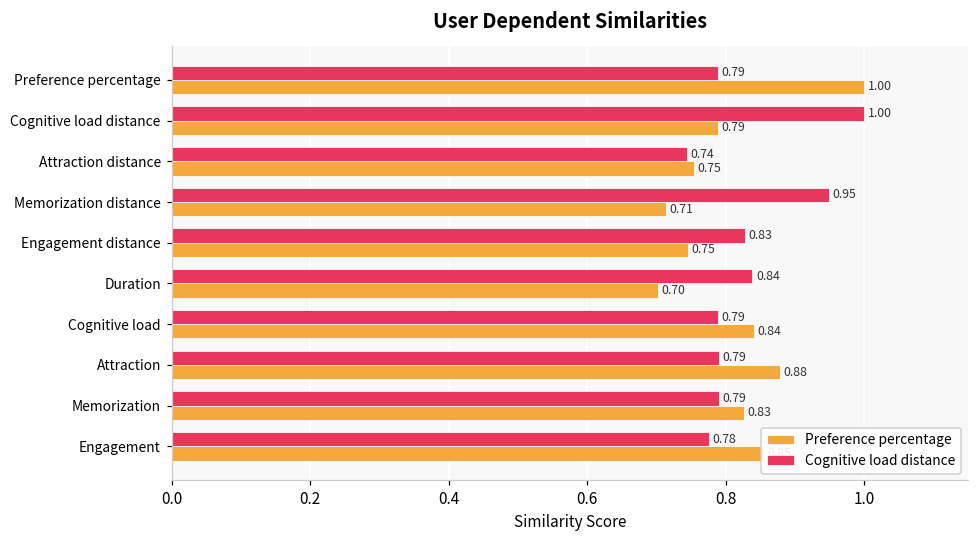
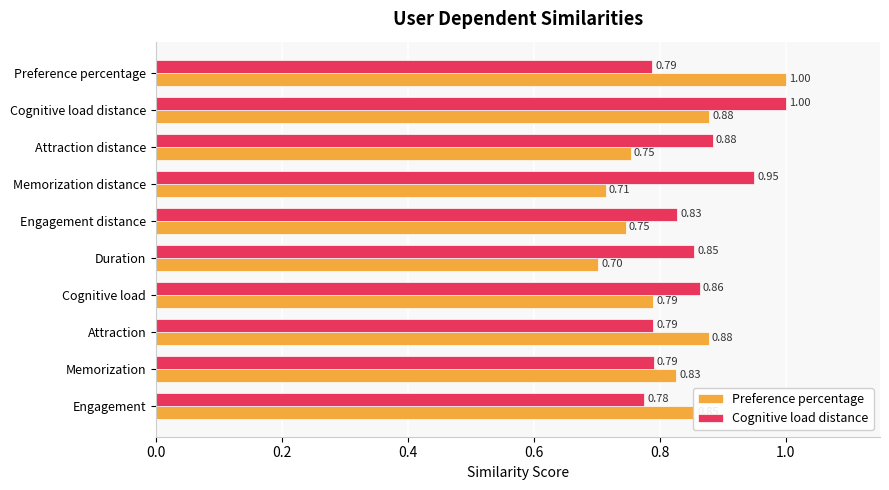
  {
    "Preference percentage": {
      "Preference percentage": 1.00,
-     "Cognitive load distance": 0.79,
+     "Cognitive load distance": 0.88,
      "Attraction distance": 0.75,
      "Memorization distance": 0.71,
      "Engagement distance": 0.75,
      "Duration": 0.70,
-     "Cognitive load": 0.84,
+     "Cognitive load": 0.79,
      "Attraction": 0.88,
      "Memorization": 0.83
    },
    "Cognitive load distance": {
      "Preference percentage": 0.79,
      "Cognitive load distance": 1.00,
-     "Attraction distance": 0.74,
+     "Attraction distance": 0.88,
      "Memorization distance": 0.95,
      "Engagement distance": 0.83,
-     "Duration": 0.84,
-     "Cognitive load": 0.79,
+     "Duration": 0.85,
+     "Cognitive load": 0.86,
      "Attraction": 0.79,
      "Memorization": 0.79,
      "Engagement": 0.78
    }
  }
